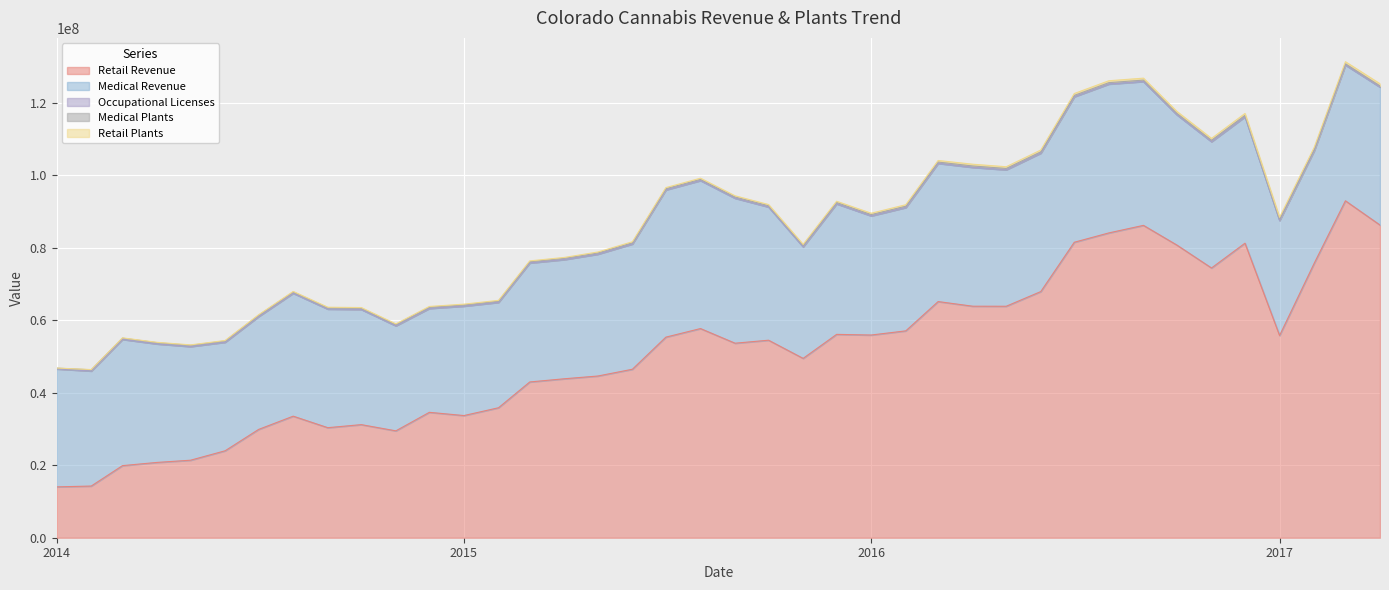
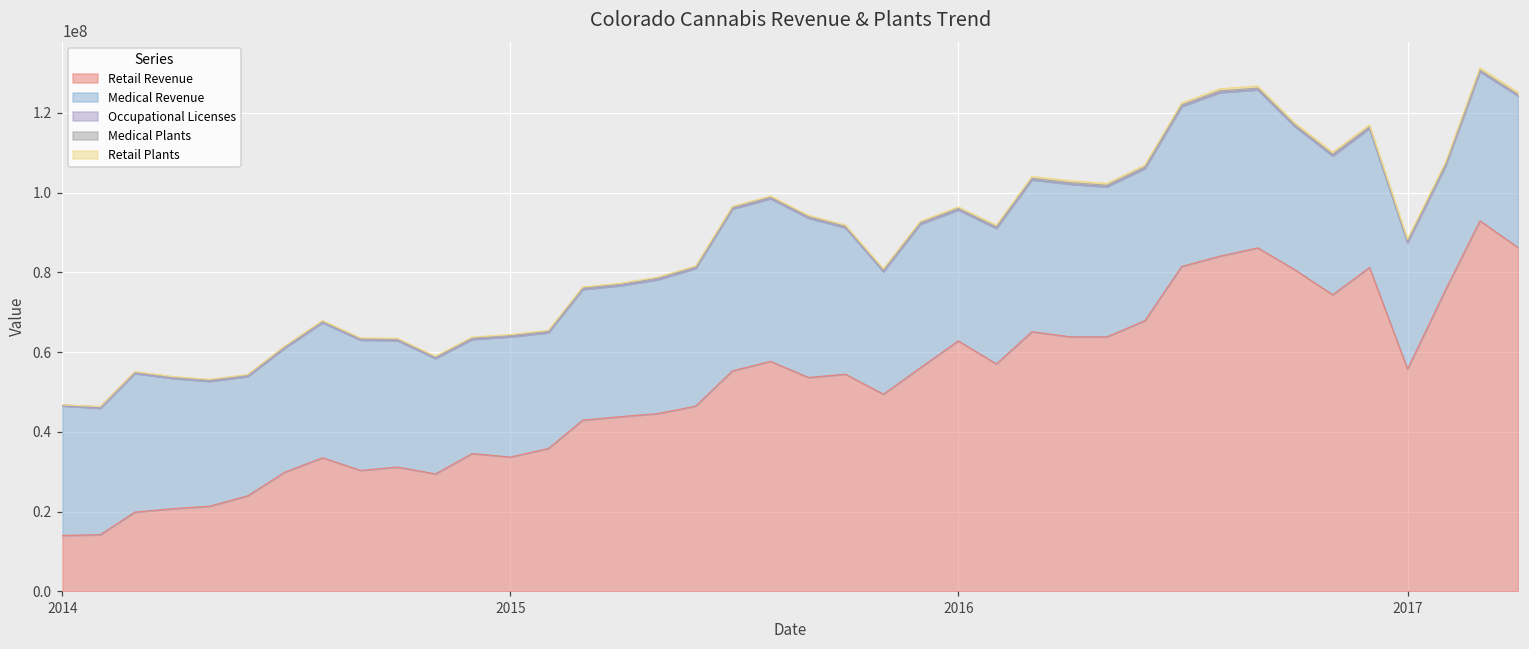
  {
    "Retail Revenue": {
      "2014": 14000000,
      "2015": 34000000,
-     "2016": 56000000,
+     "2016": 63000000,
      "2017": 56000000
    }
  }
